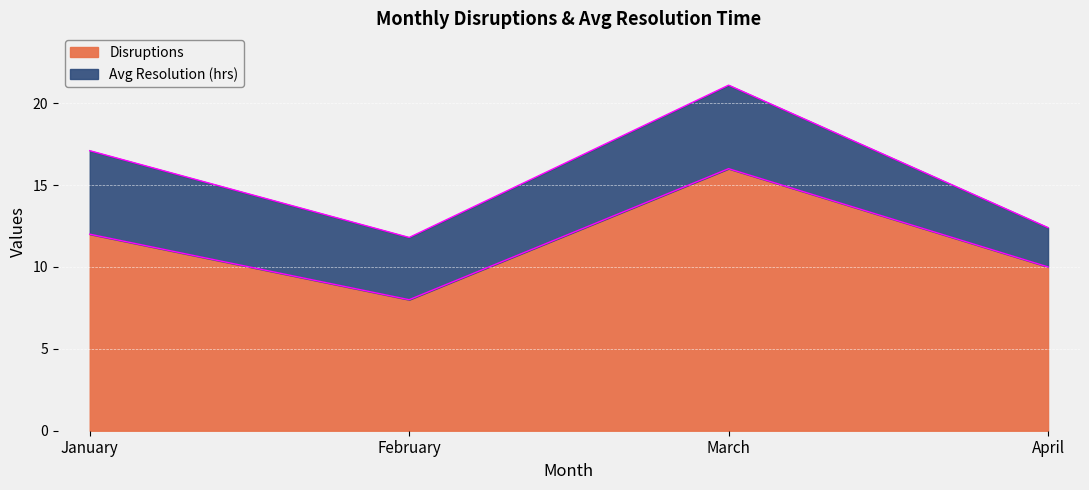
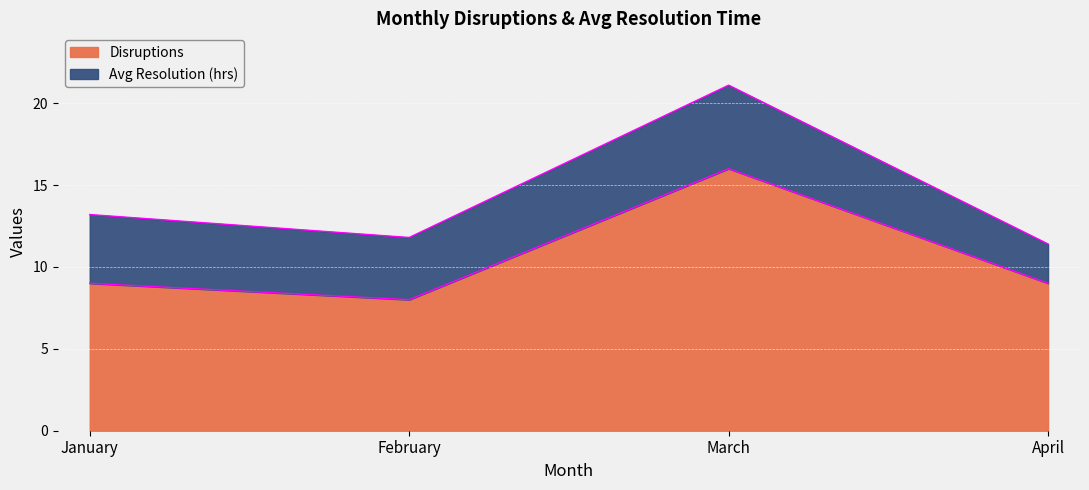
  {
    "Disruptions": {
-     "January": 12,
+     "January": 9,
      "February": 8,
      "March": 16,
-     "April": 10
+     "April": 9
    },
    "Avg Resolution (hrs)": {
-     "January": 5.1,
+     "January": 4.2,
      "February": 3.8,
      "March": 5.1,
      "April": 2.4
    }
  }
